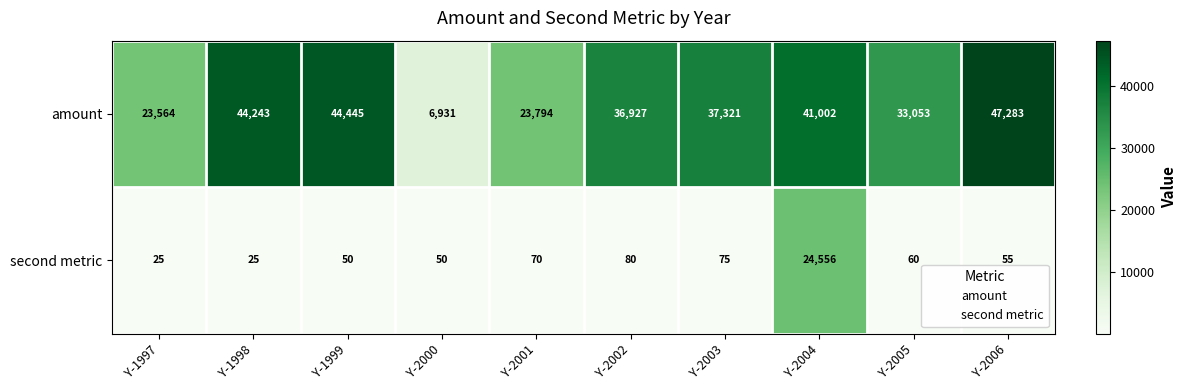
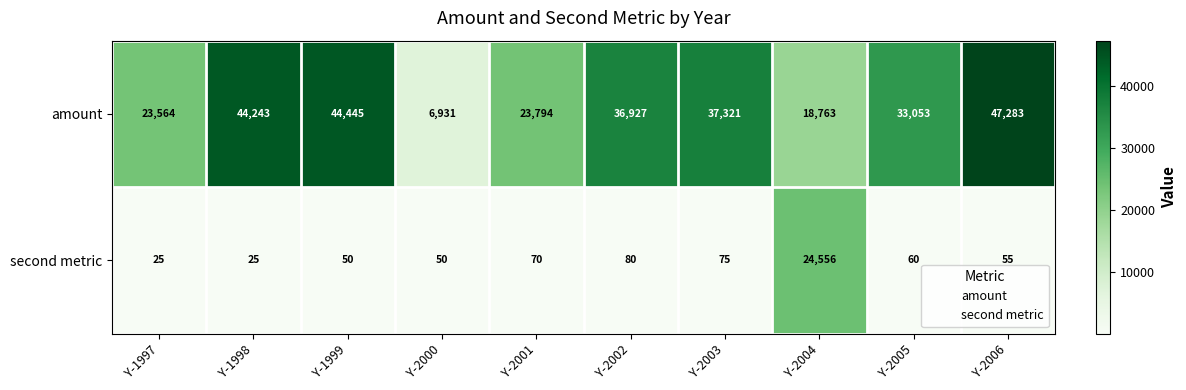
  {
    "amount": {
      "Y-1997": "23,564",
      "Y-1998": "44,243",
      "Y-1999": "44,445",
      "Y-2000": "6,931",
      "Y-2001": "23,794",
      "Y-2002": "36,927",
      "Y-2003": "37,321",
-     "Y-2004": "41,002",
+     "Y-2004": "18,763",
      "Y-2005": "33,053",
      "Y-2006": "47,283"
    },
    "second metric": {
      "Y-1997": "25",
      "Y-1998": "25",
      "Y-1999": "50",
      "Y-2000": "50",
      "Y-2001": "70",
      "Y-2002": "80",
      "Y-2003": "75",
      "Y-2004": "24,556",
      "Y-2005": "60"
    }
  }
